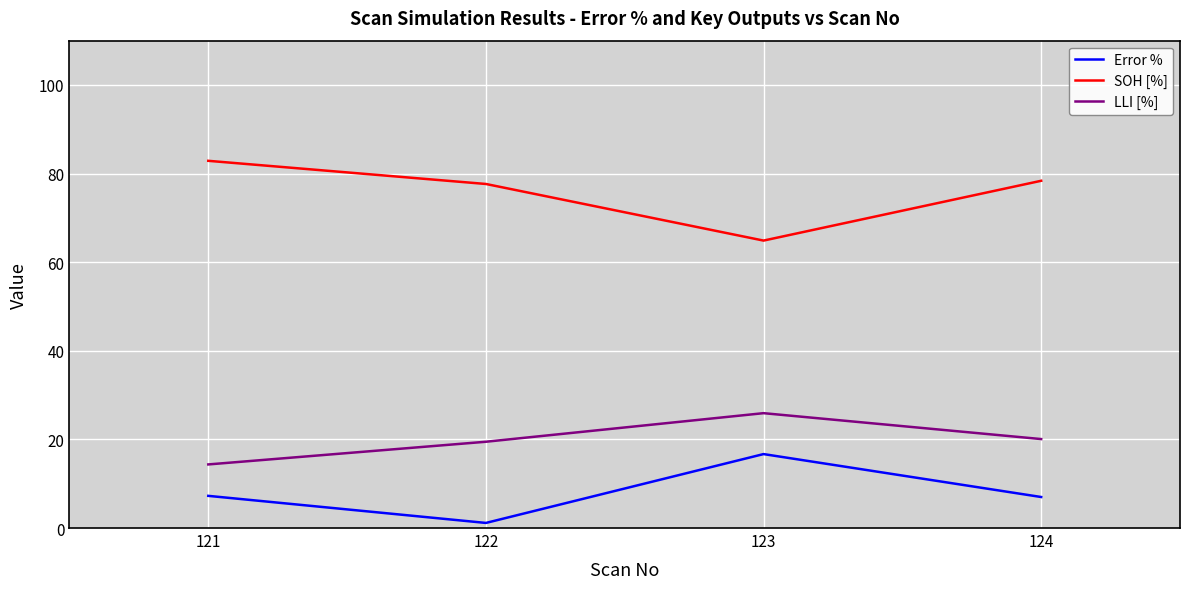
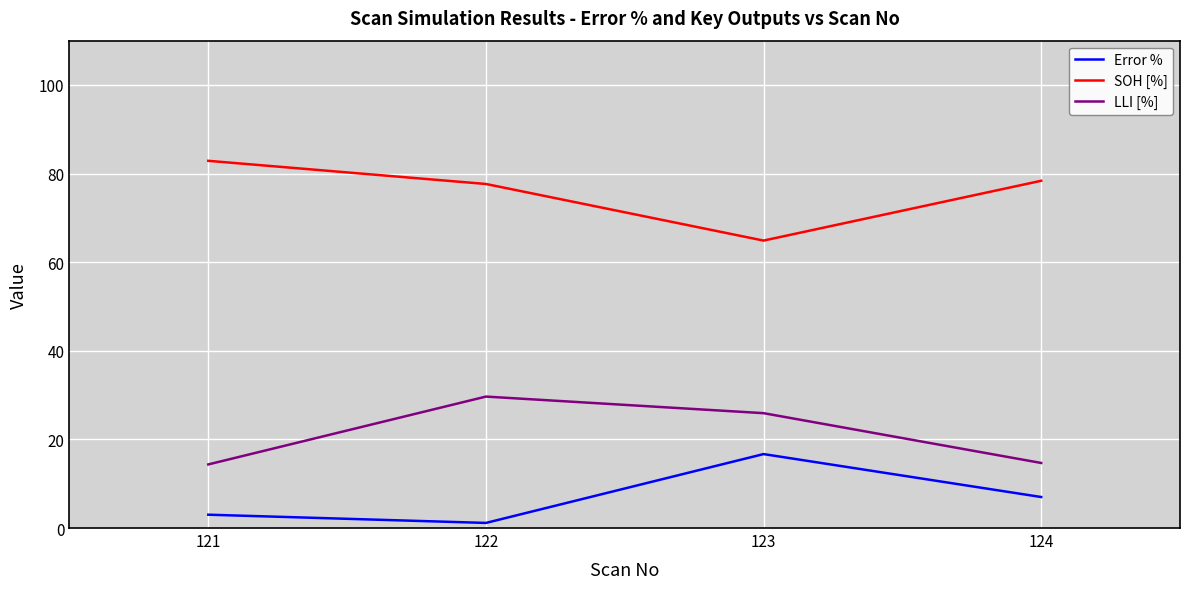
  {
    "Error %": {
-     "121": 7,
+     "121": 3,
      "122": 1,
      "123": 17,
      "124": 7
    },
    "SOH [%]": {
      "121": 83,
      "122": 78,
      "123": 65,
      "124": 78
    },
    "LLI [%]": {
      "121": 14,
-     "122": 19,
+     "122": 30,
      "123": 26,
-     "124": 20
+     "124": 15
    }
  }
